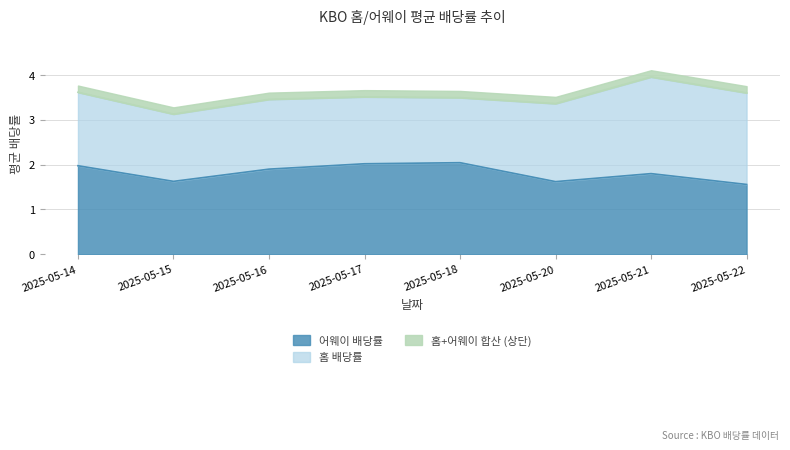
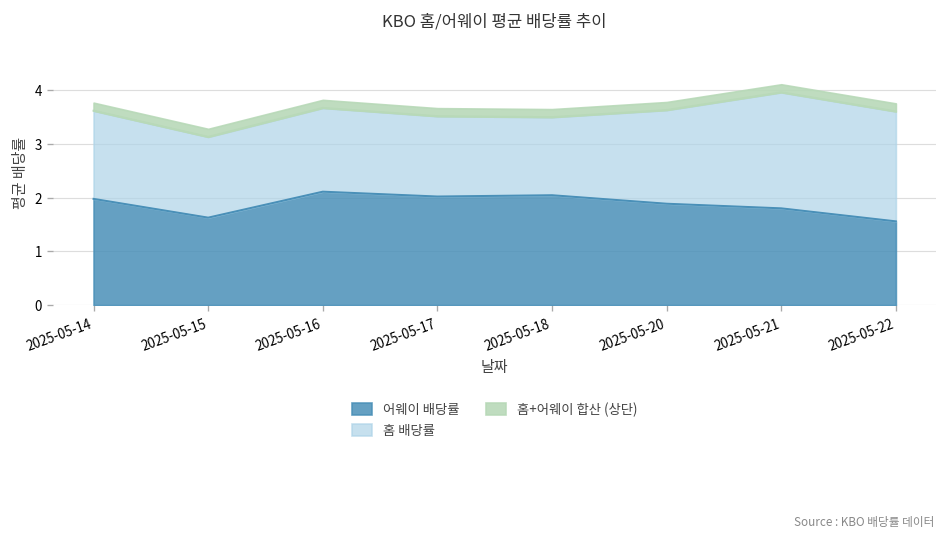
  {
    "어웨이 배당률": {
      "2025-05-14": 2.0,
      "2025-05-15": 1.6,
-     "2025-05-16": 1.9,
+     "2025-05-16": 2.1,
      "2025-05-17": 2.0,
      "2025-05-18": 2.0,
-     "2025-05-20": 1.6,
+     "2025-05-20": 1.9,
      "2025-05-21": 1.8,
      "2025-05-22": 1.6
    }
  }
